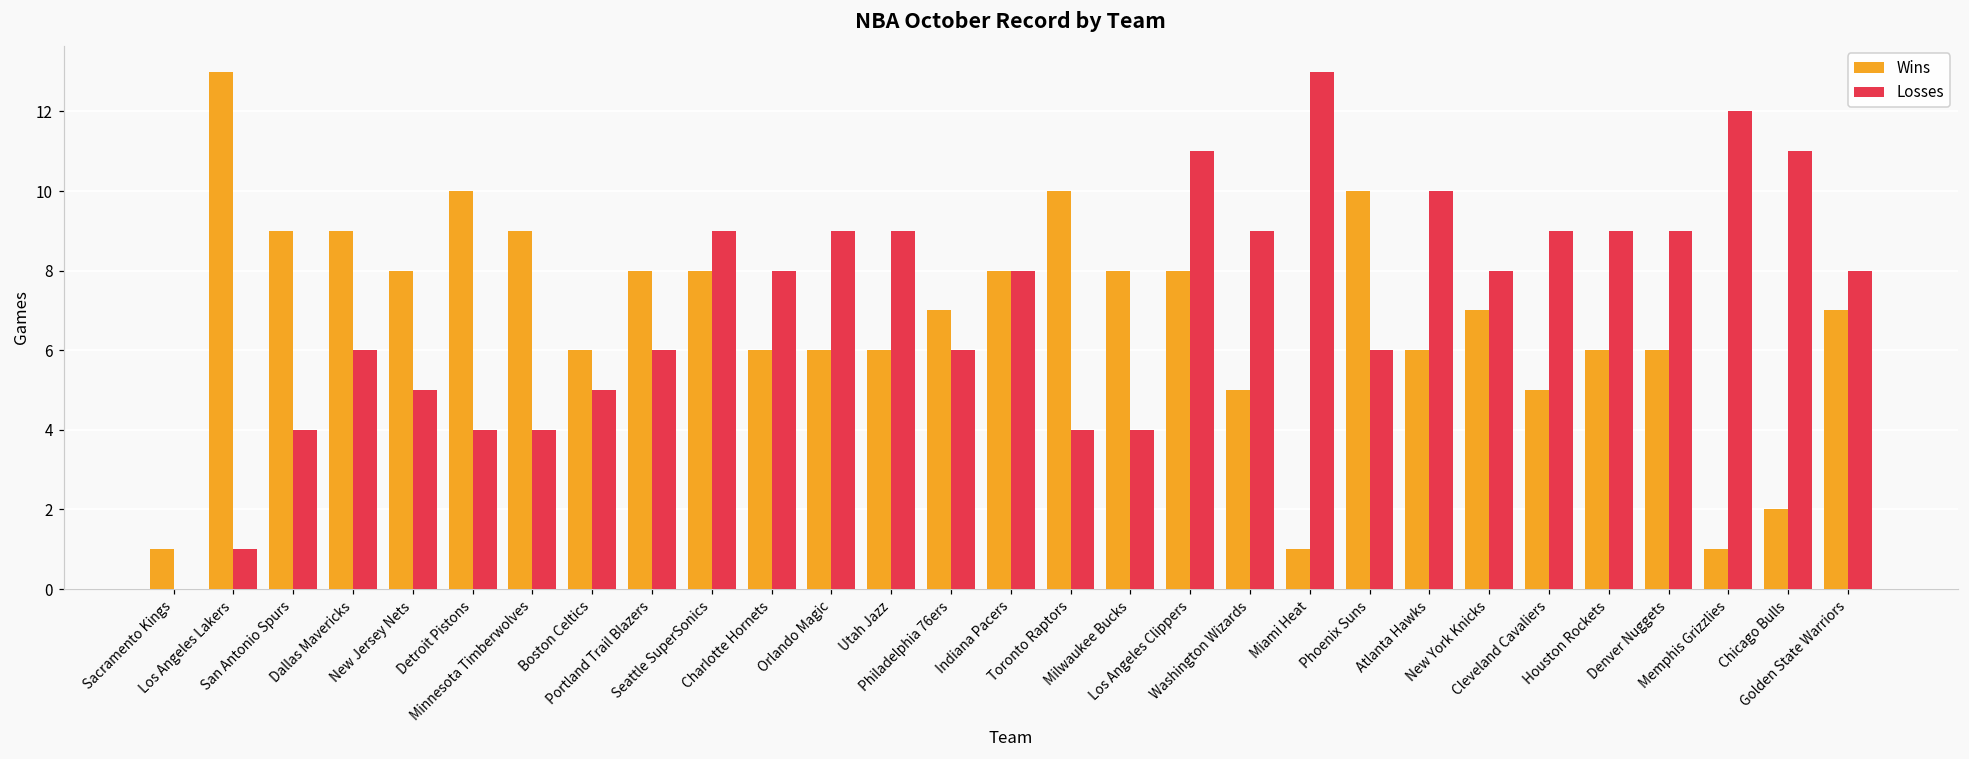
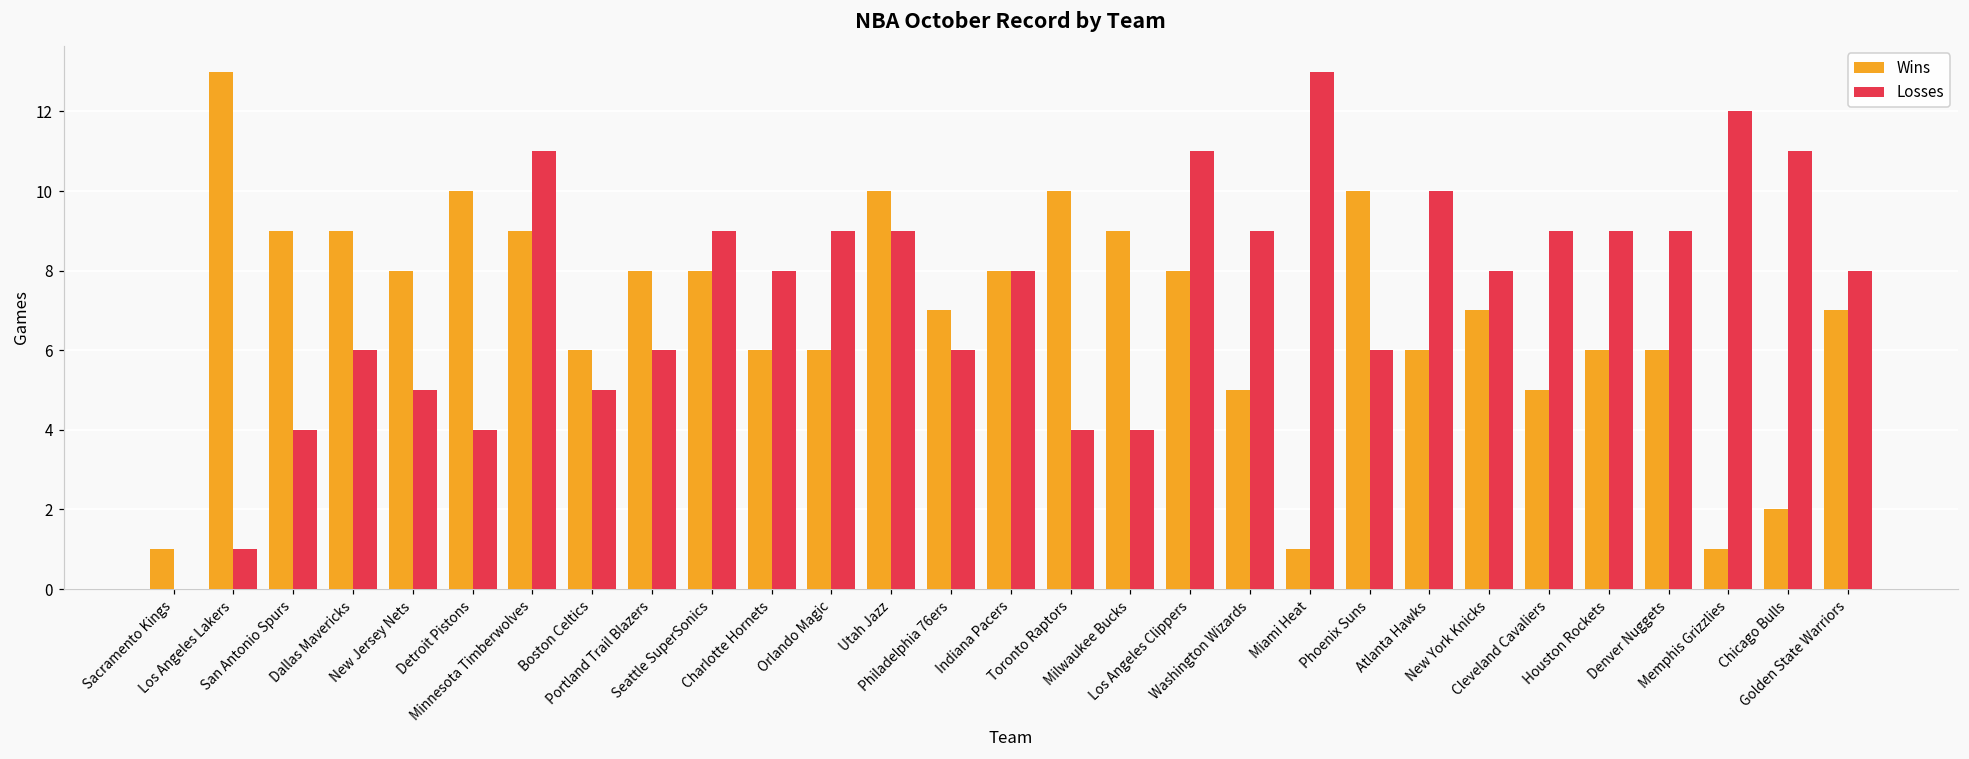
  {
    "Wins": {
      "Sacramento Kings": 1,
      "Los Angeles Lakers": 13,
      "San Antonio Spurs": 9,
      "Dallas Mavericks": 9,
      "New Jersey Nets": 8,
      "Detroit Pistons": 10,
      "Minnesota Timberwolves": 9,
      "Boston Celtics": 6,
      "Portland Trail Blazers": 8,
      "Seattle SuperSonics": 8,
      "Charlotte Hornets": 6,
      "Orlando Magic": 6,
-     "Utah Jazz": 6,
+     "Utah Jazz": 10,
      "Philadelphia 76ers": 7,
      "Indiana Pacers": 8,
      "Toronto Raptors": 10,
-     "Milwaukee Bucks": 8,
+     "Milwaukee Bucks": 9,
      "Los Angeles Clippers": 8,
      "Washington Wizards": 5,
      "Miami Heat": 1,
      "Phoenix Suns": 10,
      "Atlanta Hawks": 6,
      "New York Knicks": 7,
      "Cleveland Cavaliers": 5,
      "Houston Rockets": 6,
      "Denver Nuggets": 6,
      "Memphis Grizzlies": 1,
      "Chicago Bulls": 2,
      "Golden State Warriors": 7
    },
    "Losses": {
      "Sacramento Kings": 0,
      "Los Angeles Lakers": 1,
      "San Antonio Spurs": 4,
      "Dallas Mavericks": 6,
      "New Jersey Nets": 5,
      "Detroit Pistons": 4,
-     "Minnesota Timberwolves": 4,
+     "Minnesota Timberwolves": 11,
      "Boston Celtics": 5,
      "Portland Trail Blazers": 6,
      "Seattle SuperSonics": 9,
      "Charlotte Hornets": 8,
      "Orlando Magic": 9,
      "Utah Jazz": 9,
      "Philadelphia 76ers": 6,
      "Indiana Pacers": 8,
      "Toronto Raptors": 4,
      "Milwaukee Bucks": 4,
      "Los Angeles Clippers": 11,
      "Washington Wizards": 9,
      "Miami Heat": 13,
      "Phoenix Suns": 6,
      "Atlanta Hawks": 10,
      "New York Knicks": 8,
      "Cleveland Cavaliers": 9,
      "Houston Rockets": 9,
      "Denver Nuggets": 9,
      "Memphis Grizzlies": 12,
      "Chicago Bulls": 11,
      "Golden State Warriors": 8
    }
  }
